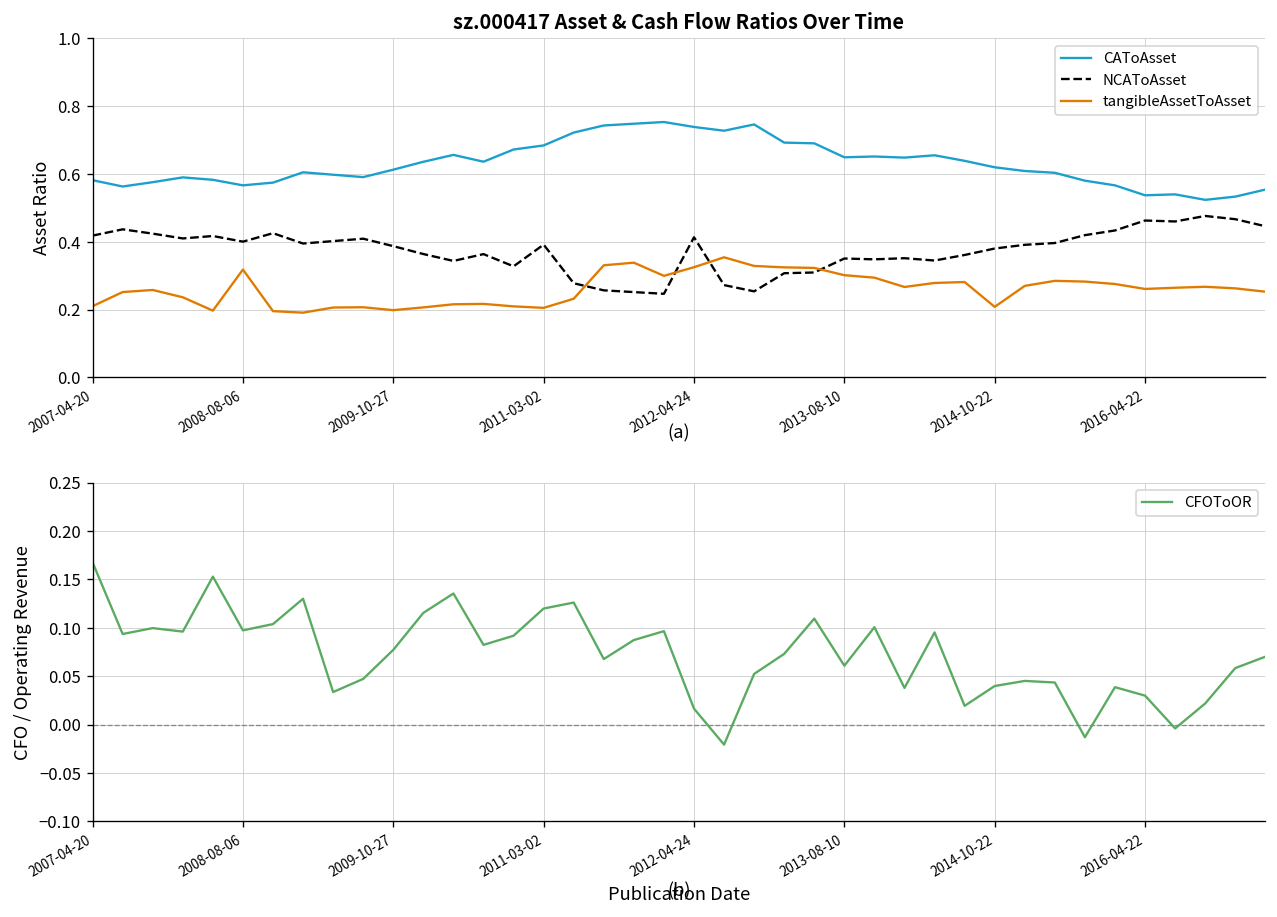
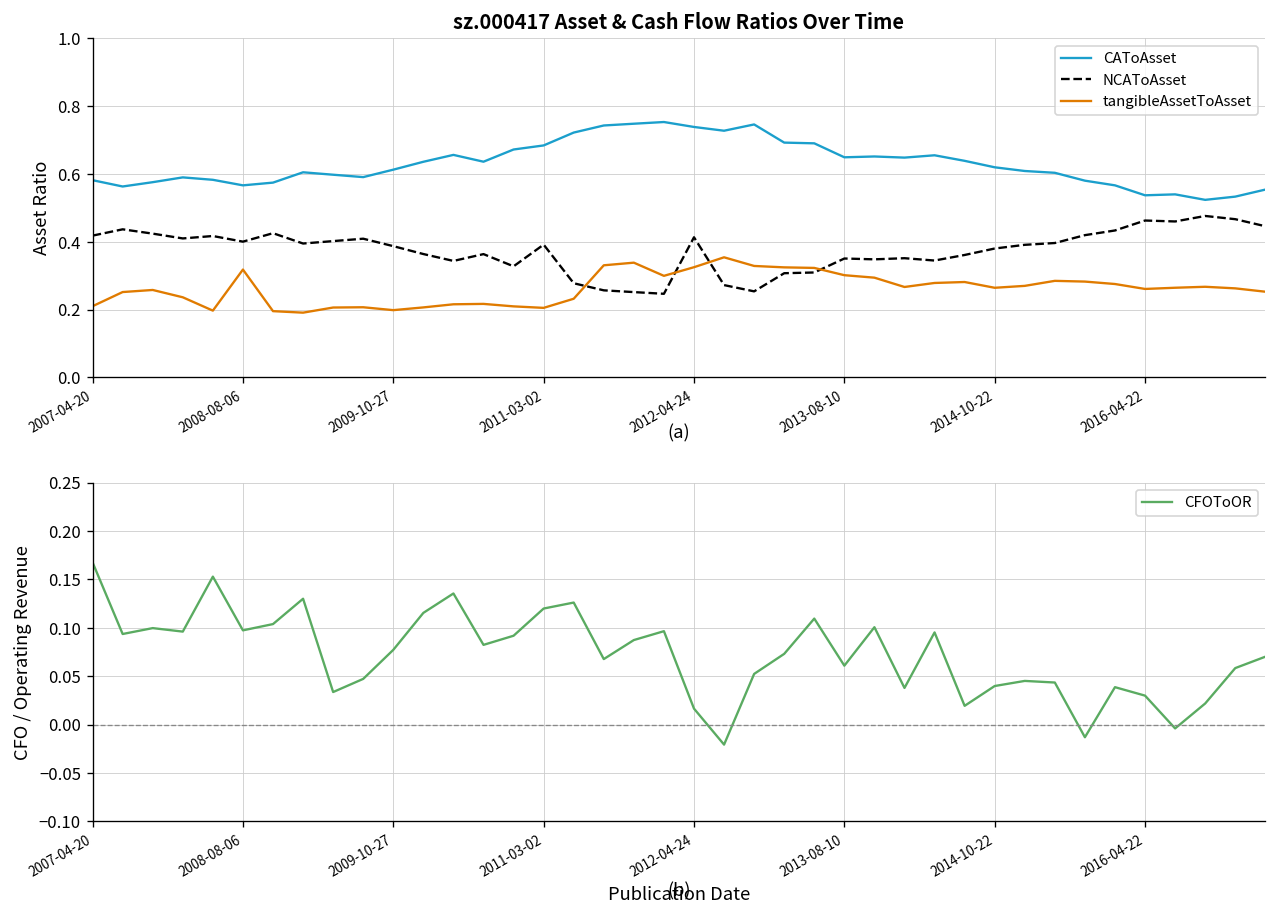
  {
    "sz.000417 Asset & Cash Flow Ratios Over Time": {
      "CAToAsset": {
        "2007-04-20": 0.58,
        "2008-08-06": 0.57,
        "2009-10-27": 0.61,
        "2011-03-02": 0.68,
        "2012-04-24": 0.74,
        "2013-08-10": 0.65,
        "2014-10-22": 0.62,
        "2016-04-22": 0.54
      },
      "NCAToAsset": {
        "2007-04-20": 0.42,
        "2008-08-06": 0.40,
        "2009-10-27": 0.39,
        "2011-03-02": 0.39,
        "2012-04-24": 0.41,
        "2013-08-10": 0.35,
        "2014-10-22": 0.38,
        "2016-04-22": 0.46
      },
      "tangibleAssetToAsset": {
        "2007-04-20": 0.21,
        "2008-08-06": 0.32,
        "2009-10-27": 0.20,
        "2011-03-02": 0.21,
        "2012-04-24": 0.33,
        "2013-08-10": 0.30,
-       "2014-10-22": 0.21,
+       "2014-10-22": 0.26,
        "2016-04-22": 0.26
      }
    }
  }
